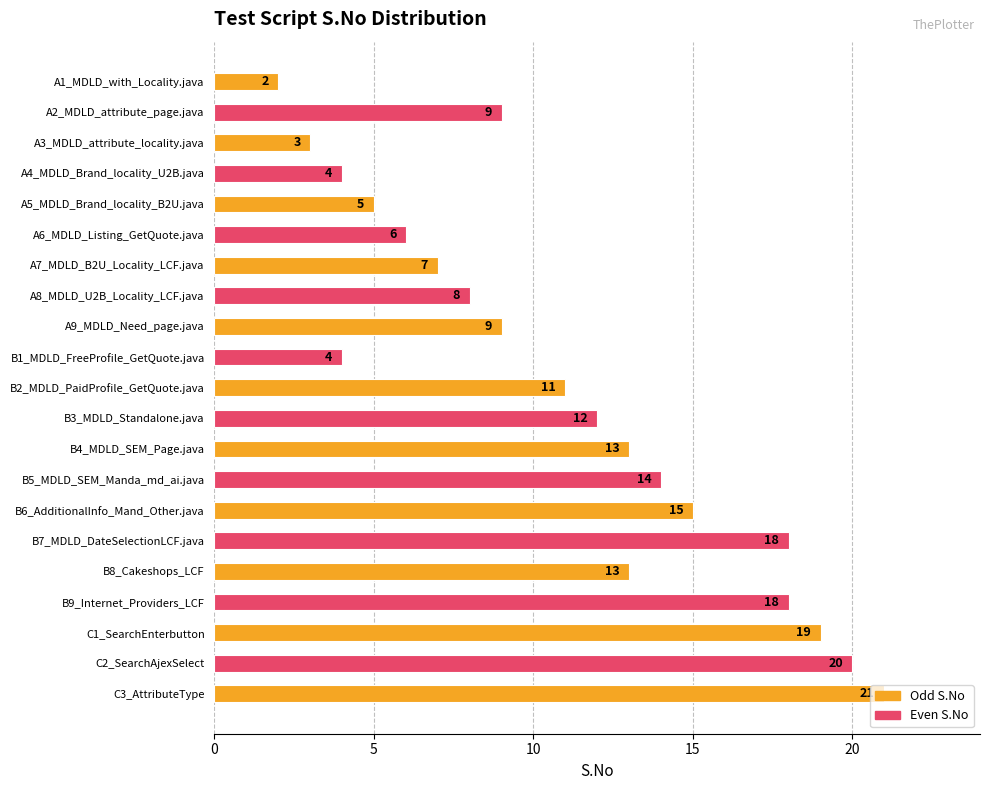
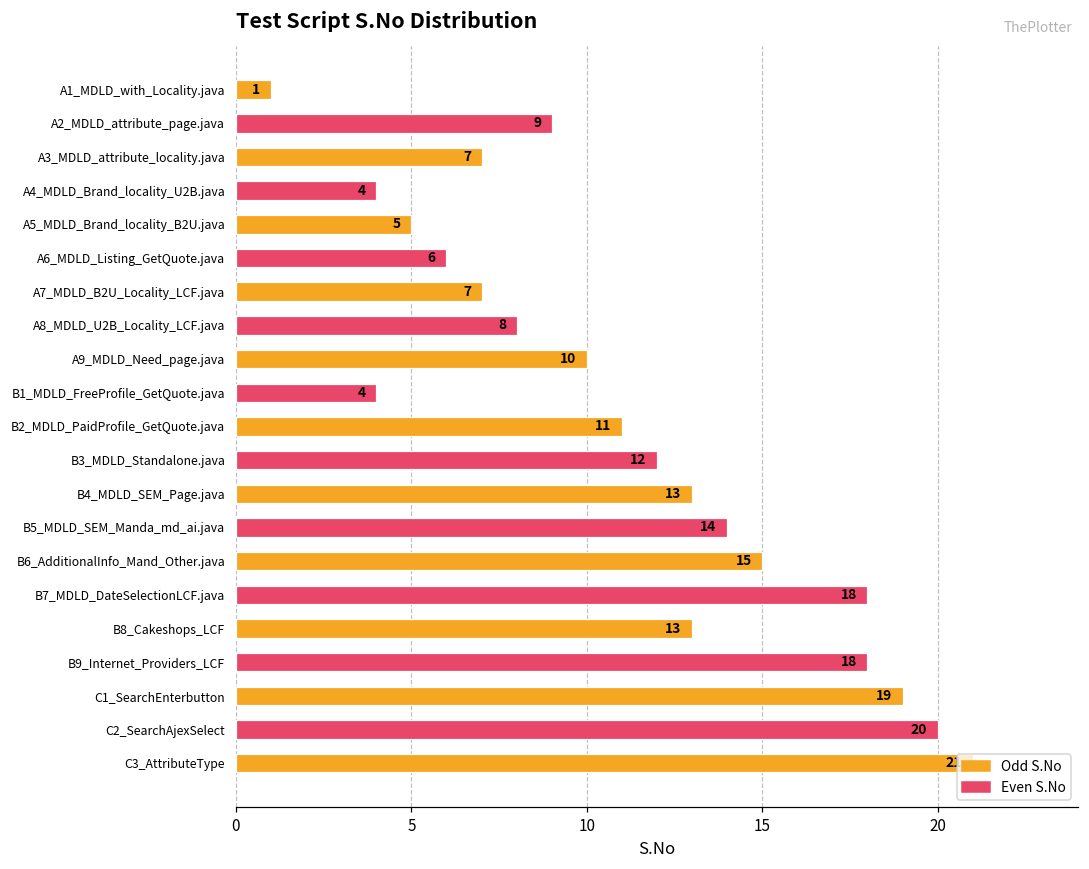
  {
-   "A1_MDLD_with_Locality.java": 2,
+   "A1_MDLD_with_Locality.java": 1,
    "A2_MDLD_attribute_page.java": 9,
-   "A3_MDLD_attribute_locality.java": 3,
+   "A3_MDLD_attribute_locality.java": 7,
    "A4_MDLD_Brand_locality_U2B.java": 4,
    "A5_MDLD_Brand_locality_B2U.java": 5,
    "A6_MDLD_Listing_GetQuote.java": 6,
    "A7_MDLD_B2U_Locality_LCF.java": 7,
    "A8_MDLD_U2B_Locality_LCF.java": 8,
-   "A9_MDLD_Need_page.java": 9,
+   "A9_MDLD_Need_page.java": 10,
    "B1_MDLD_FreeProfile_GetQuote.java": 4,
    "B2_MDLD_PaidProfile_GetQuote.java": 11,
    "B3_MDLD_Standalone.java": 12,
    "B4_MDLD_SEM_Page.java": 13,
    "B5_MDLD_SEM_Manda_md_ai.java": 14,
    "B6_AdditionalInfo_Mand_Other.java": 15,
    "B7_MDLD_DateSelectionLCF.java": 18,
    "B8_Cakeshops_LCF": 13,
    "B9_Internet_Providers_LCF": 18,
    "C1_SearchEnterbutton": 19,
    "C2_SearchAjexSelect": 20
  }
